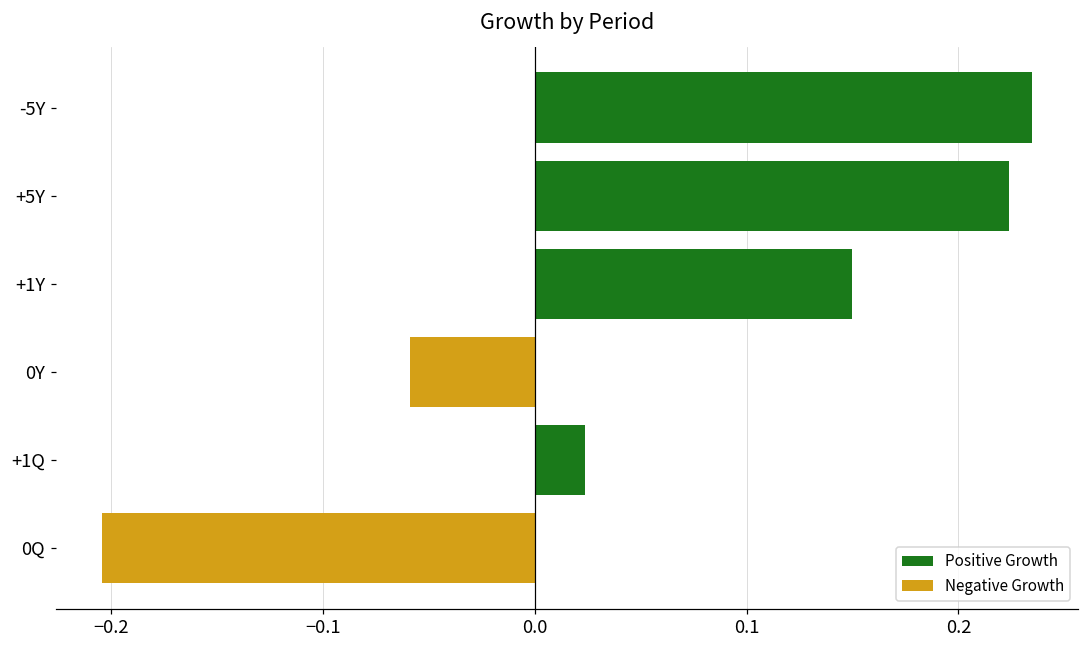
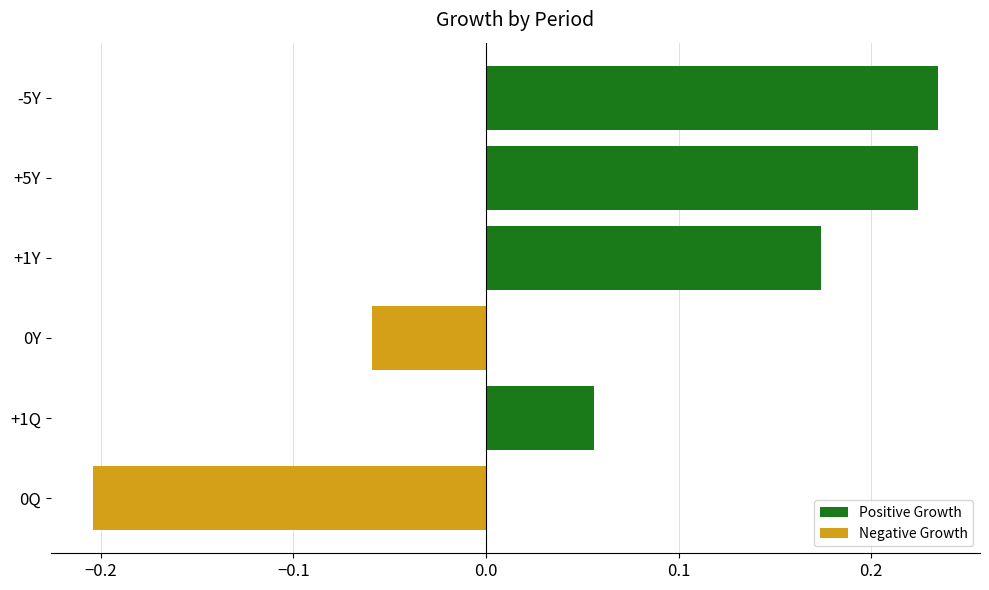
  {
    "-5Y": 0.234,
    "+5Y": 0.224,
-   "+1Y": 0.150,
+   "+1Y": 0.174,
    "0Y": -0.059,
-   "+1Q": 0.024,
+   "+1Q": 0.056,
    "0Q": -0.204
  }
